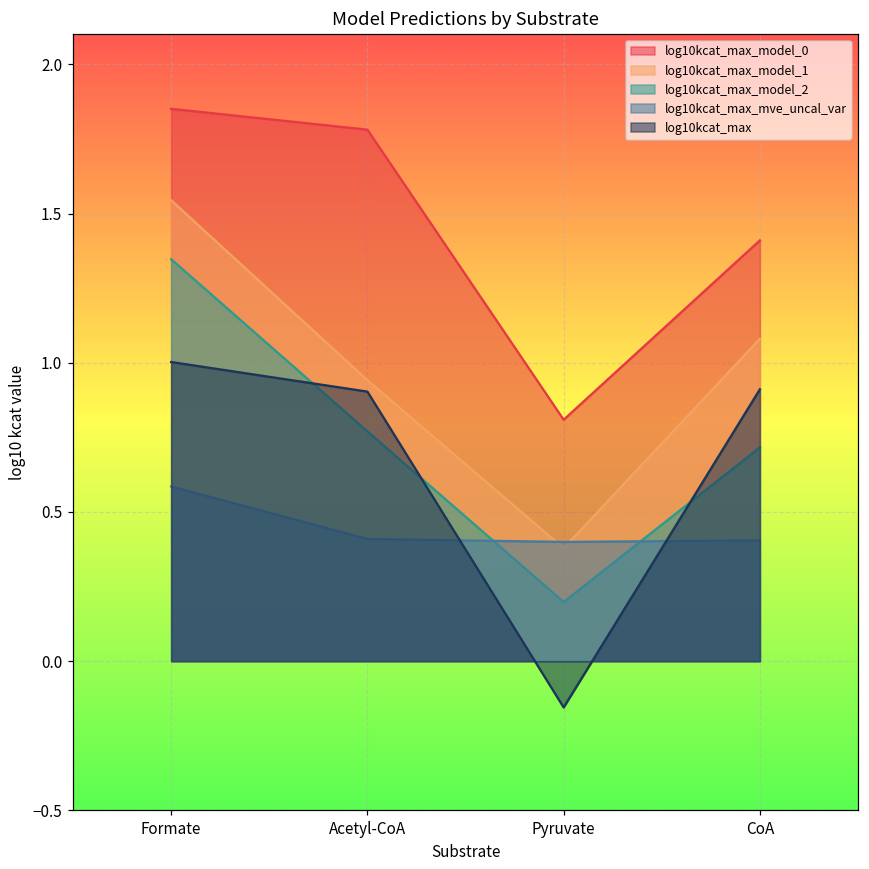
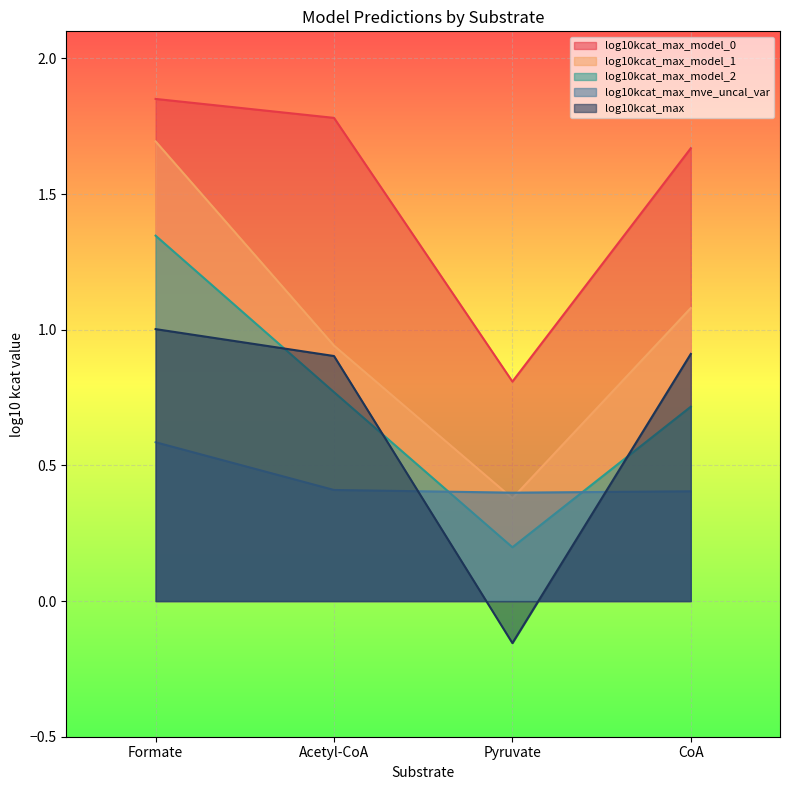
  {
    "log10kcat_max_model_0": {
      "Formate": 1.85,
      "Acetyl-CoA": 1.78,
      "Pyruvate": 0.81,
-     "CoA": 1.41
+     "CoA": 1.67
    },
    "log10kcat_max_model_1": {
-     "Formate": 1.54,
+     "Formate": 1.69,
      "Acetyl-CoA": 0.94,
      "Pyruvate": 0.38,
      "CoA": 1.08
    }
  }
